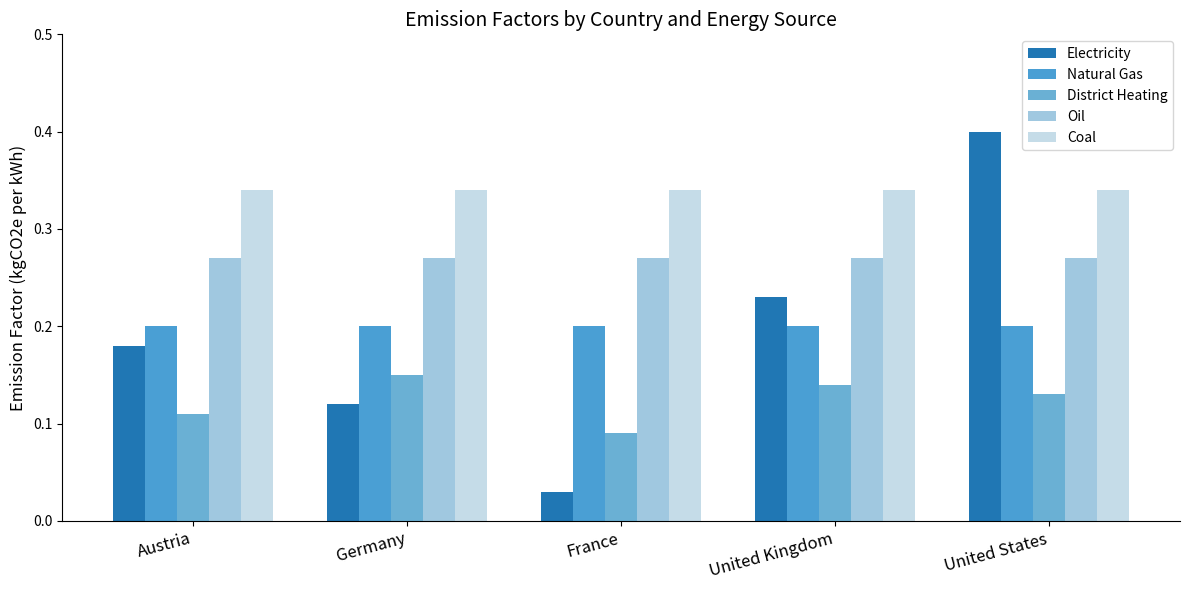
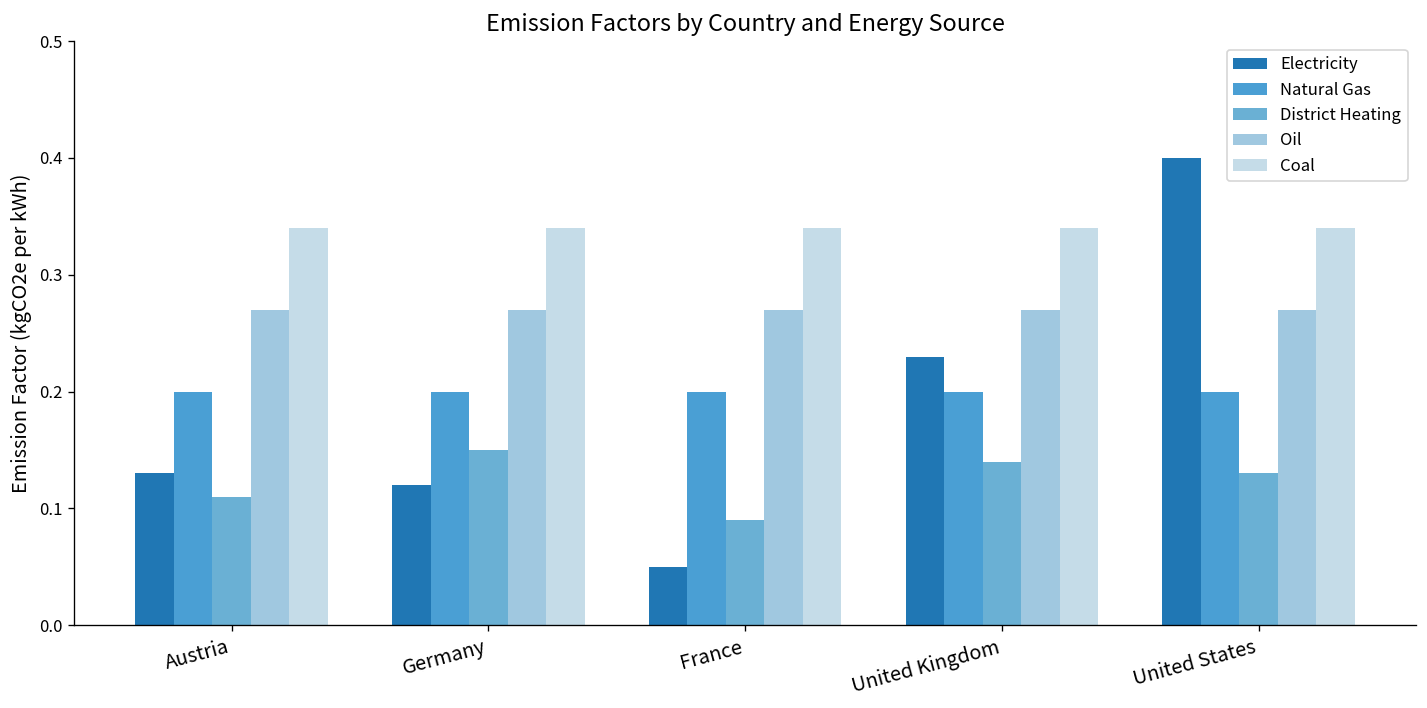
  {
    "Electricity": {
-     "Austria": 0.18,
+     "Austria": 0.13,
      "Germany": 0.12,
-     "France": 0.03,
+     "France": 0.05,
      "United Kingdom": 0.23,
      "United States": 0.40
    }
  }
